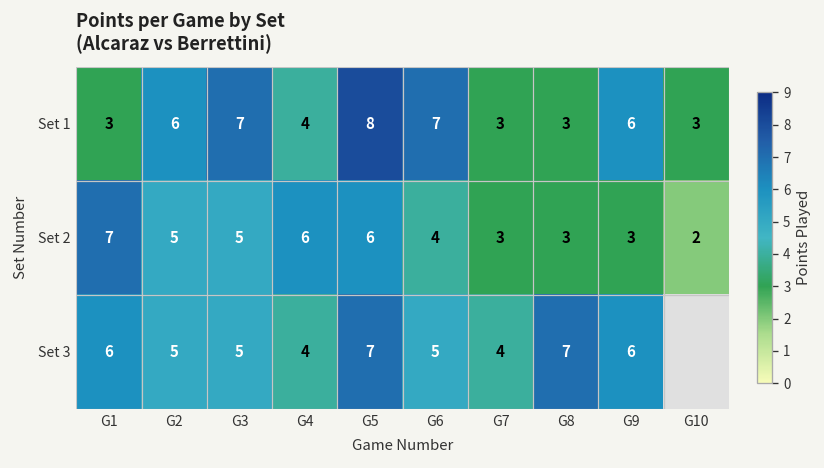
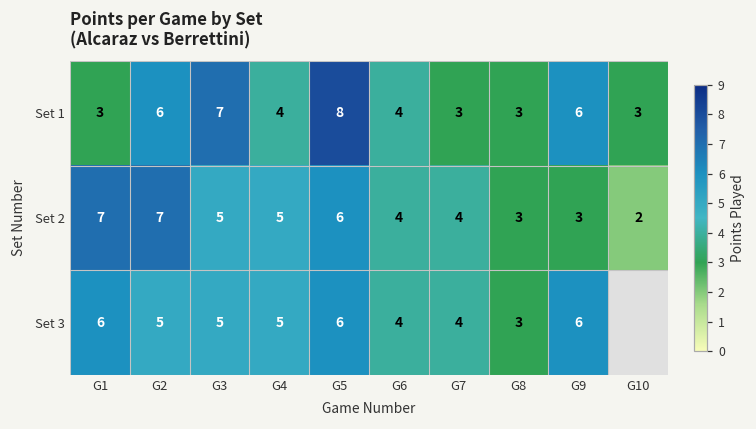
  {
    "Set 1": {
      "G1": 3,
      "G2": 6,
      "G3": 7,
      "G4": 4,
      "G5": 8,
-     "G6": 7,
+     "G6": 4,
      "G7": 3,
      "G8": 3,
      "G9": 6,
      "G10": 3
    },
    "Set 2": {
      "G1": 7,
-     "G2": 5,
+     "G2": 7,
      "G3": 5,
-     "G4": 6,
+     "G4": 5,
      "G5": 6,
      "G6": 4,
-     "G7": 3,
+     "G7": 4,
      "G8": 3,
      "G9": 3,
      "G10": 2
    },
    "Set 3": {
      "G1": 6,
      "G2": 5,
      "G3": 5,
-     "G4": 4,
-     "G5": 7,
-     "G6": 5,
+     "G4": 5,
+     "G5": 6,
+     "G6": 4,
      "G7": 4,
-     "G8": 7,
+     "G8": 3,
      "G9": 6
    }
  }
